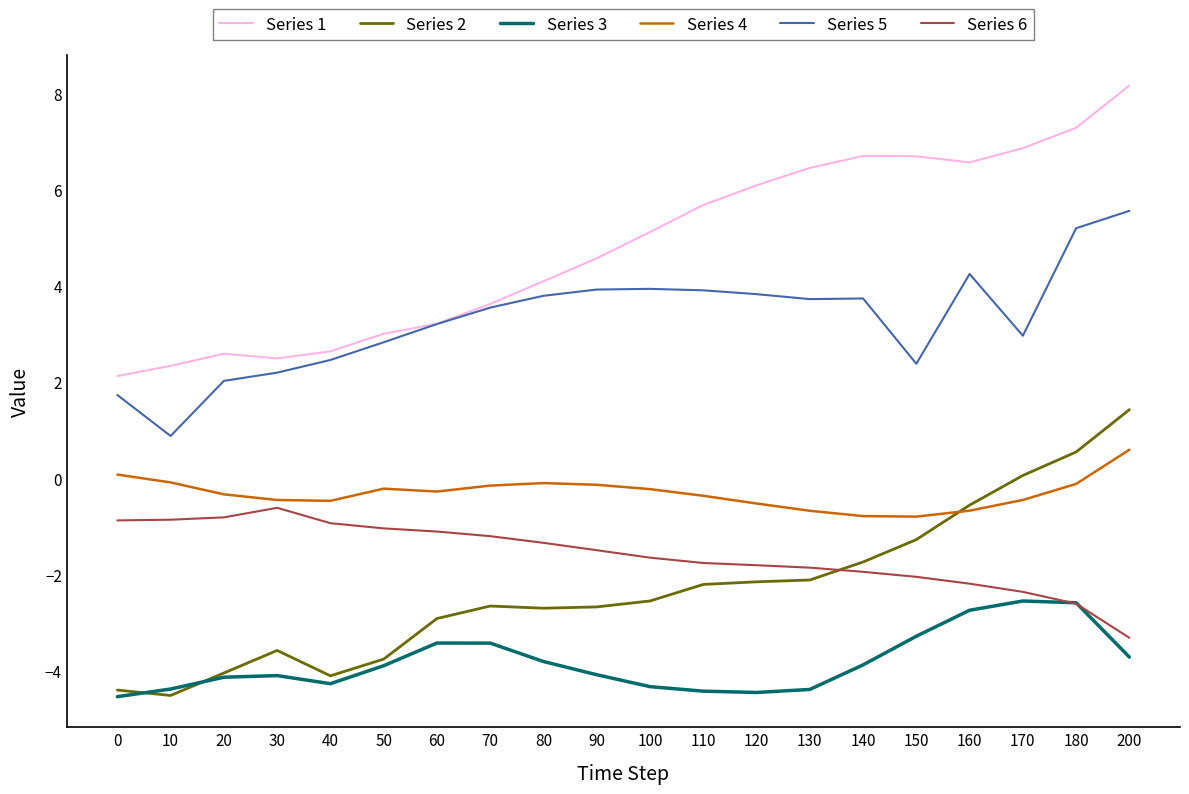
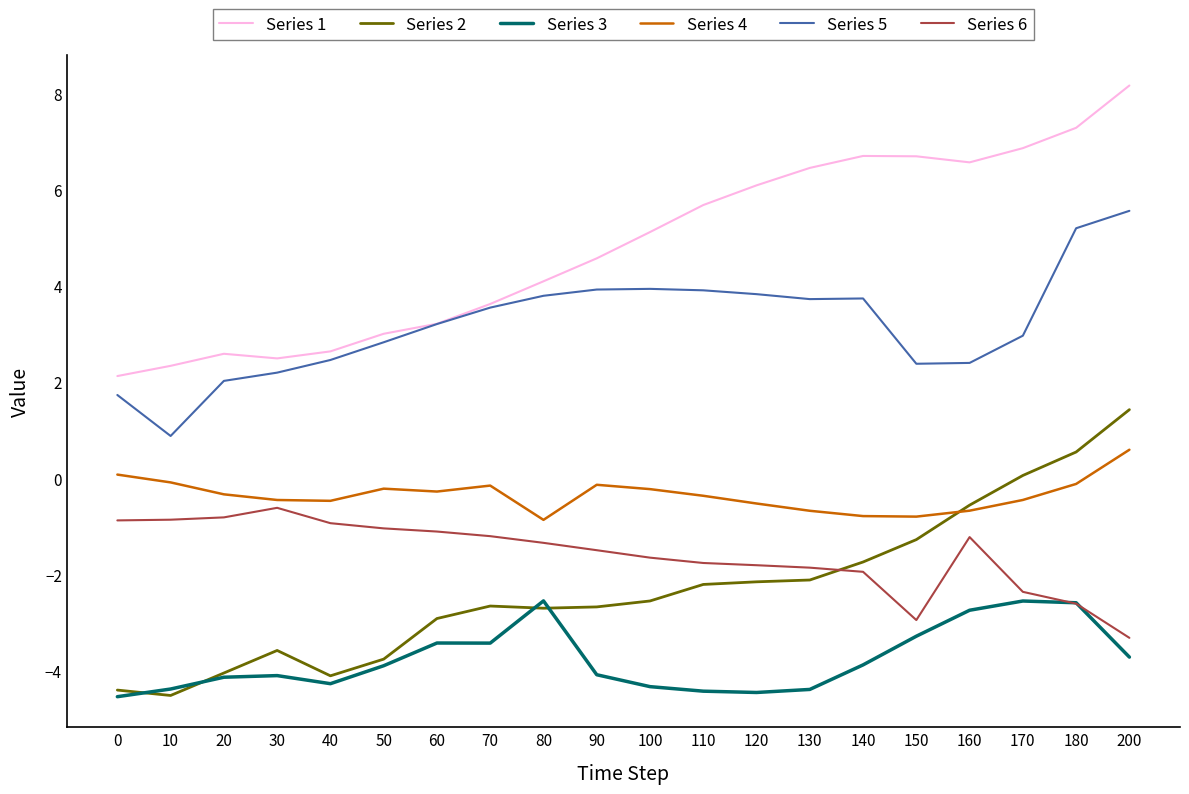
  {
    "Series 1": {
      "0": 2.1,
      "10": 2.3,
      "20": 2.6,
      "30": 2.5,
      "40": 2.6,
      "50": 3.0,
      "70": 3.6,
      "80": 4.1,
      "90": 4.6,
      "100": 5.1,
      "110": 5.7,
      "120": 6.1,
      "130": 6.5,
      "140": 6.7,
      "150": 6.7,
      "160": 6.6,
      "170": 6.9,
      "180": 7.3,
      "200": 8.2
    },
    "Series 2": {
      "0": -4.4,
      "10": -4.5,
      "20": -4.0,
      "30": -3.6,
      "40": -4.1,
      "50": -3.8,
      "60": -2.9,
      "70": -2.6,
      "80": -2.7,
      "90": -2.7,
      "100": -2.5,
      "110": -2.2,
      "120": -2.1,
      "130": -2.1,
      "140": -1.7,
      "150": -1.3,
      "160": -0.6,
      "170": 0.1,
      "180": 0.6,
      "200": 1.4
    },
    "Series 3": {
      "0": -4.5,
      "10": -4.4,
      "20": -4.1,
      "30": -4.1,
      "40": -4.3,
      "50": -3.9,
      "60": -3.4,
      "70": -3.4,
-     "80": -3.8,
+     "80": -2.5,
      "90": -4.1,
      "100": -4.3,
      "110": -4.4,
      "120": -4.4,
      "130": -4.4,
      "140": -3.9,
      "150": -3.3,
      "160": -2.7,
      "170": -2.5,
      "200": -3.7
    },
    "Series 4": {
      "0": 0.1,
      "10": -0.1,
      "20": -0.3,
      "30": -0.4,
      "40": -0.5,
      "50": -0.2,
      "60": -0.3,
      "70": -0.1,
-     "80": -0.1,
+     "80": -0.9,
      "90": -0.1,
      "100": -0.2,
      "110": -0.4,
      "120": -0.5,
      "130": -0.7,
      "140": -0.8,
      "150": -0.8,
      "160": -0.7,
      "170": -0.4,
      "180": -0.1,
      "200": 0.6
    },
    "Series 5": {
      "0": 1.7,
      "10": 0.9,
      "20": 2.0,
      "30": 2.2,
      "40": 2.5,
      "50": 2.8,
      "70": 3.6,
      "80": 3.8,
      "90": 3.9,
      "100": 3.9,
      "110": 3.9,
      "120": 3.8,
      "130": 3.7,
      "140": 3.7,
      "150": 2.4,
-     "160": 4.3,
+     "160": 2.4,
      "170": 3.0,
      "180": 5.2,
      "200": 5.6
    },
    "Series 6": {
      "0": -0.9,
      "10": -0.9,
      "20": -0.8,
      "30": -0.6,
      "40": -0.9,
      "50": -1.0,
      "60": -1.1,
      "70": -1.2,
      "80": -1.3,
      "90": -1.5,
      "100": -1.6,
      "110": -1.8,
      "120": -1.8,
      "130": -1.9,
      "140": -1.9,
-     "150": -2.0,
-     "160": -2.2,
+     "150": -2.9,
+     "160": -1.2,
      "170": -2.4,
      "200": -3.3
    }
  }
